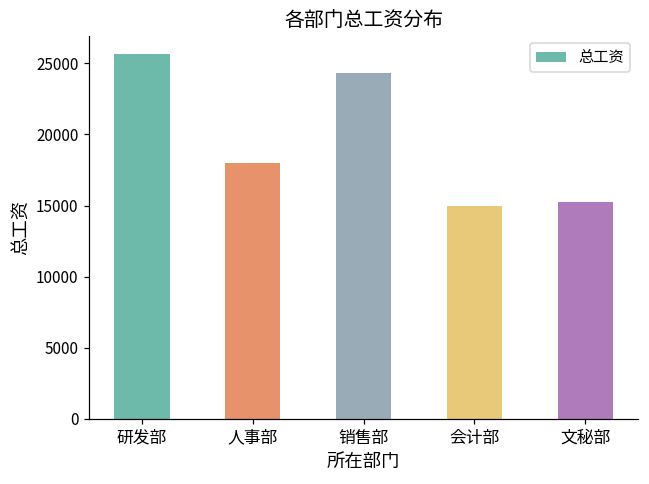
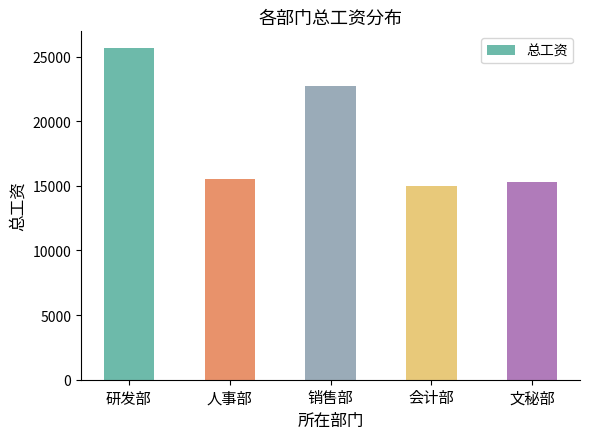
  {
    "研发部": 25700,
-   "人事部": 18000,
-   "销售部": 24300,
+   "人事部": 15500,
+   "销售部": 22700,
    "会计部": 15000,
    "文秘部": 15300
  }
